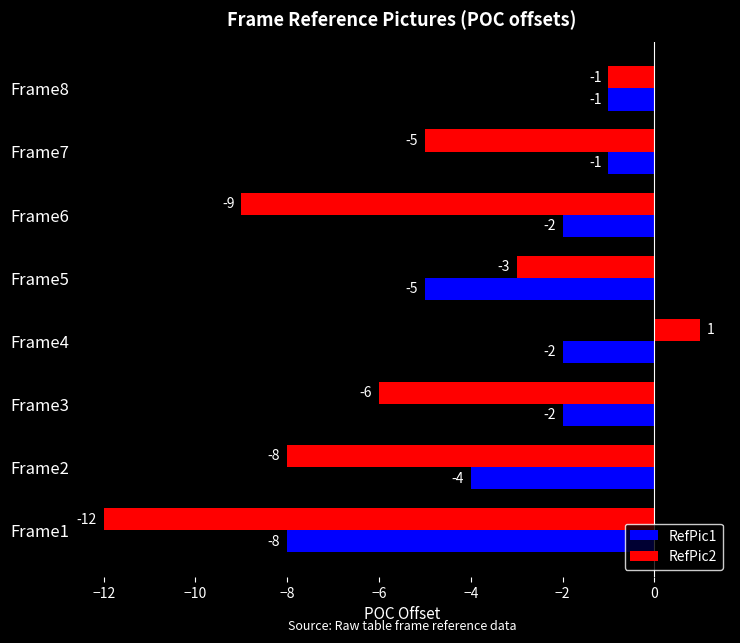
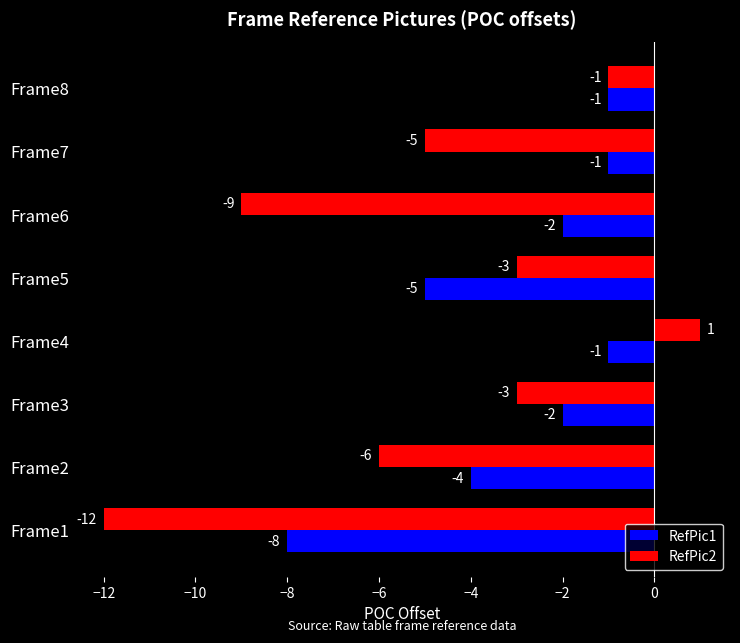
  {
    "RefPic1": {
      "Frame8": -1,
      "Frame7": -1,
      "Frame6": -2,
      "Frame5": -5,
-     "Frame4": -2,
+     "Frame4": -1,
      "Frame3": -2,
      "Frame2": -4,
      "Frame1": -8
    },
    "RefPic2": {
      "Frame8": -1,
      "Frame7": -5,
      "Frame6": -9,
      "Frame5": -3,
      "Frame4": 1,
-     "Frame3": -6,
-     "Frame2": -8,
+     "Frame3": -3,
+     "Frame2": -6,
      "Frame1": -12
    }
  }
